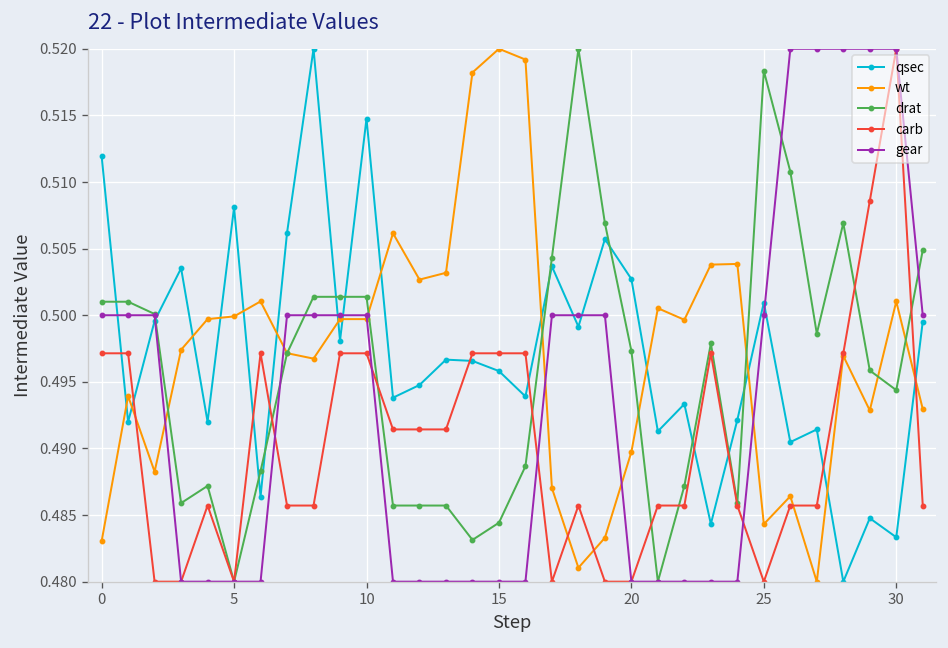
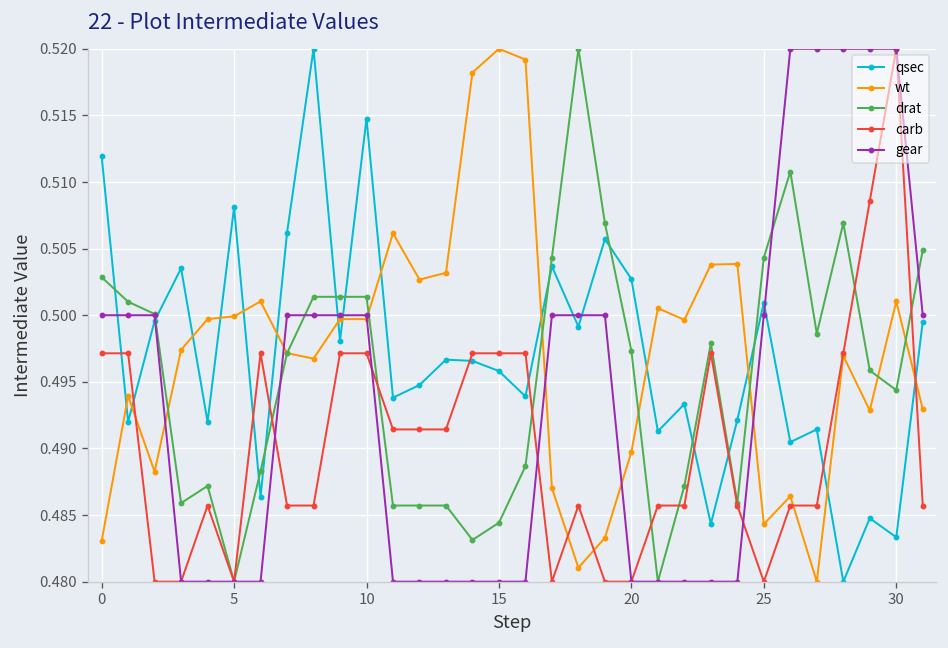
  {
    "qsec": {
      "0": 0.5120,
      "5": 0.5081,
      "10": 0.5148,
      "15": 0.4958,
      "20": 0.5027,
      "25": 0.5010,
      "30": 0.4833
    },
    "wt": {
      "0": 0.4830,
      "5": 0.4999,
      "10": 0.4997,
      "15": 0.5200,
      "20": 0.4897,
      "25": 0.4843,
      "30": 0.5010
    },
    "drat": {
-     "0": 0.5010,
+     "0": 0.5029,
      "10": 0.5014,
      "15": 0.4844,
      "20": 0.4973,
-     "25": 0.5183,
+     "25": 0.5043,
      "30": 0.4944
    },
    "carb": {
      "0": 0.4971,
      "10": 0.4971,
      "15": 0.4971,
      "25": 0.4800
    },
    "gear": {
      "0": 0.5000,
      "10": 0.5000,
      "15": 0.4800,
      "25": 0.5000
    }
  }
